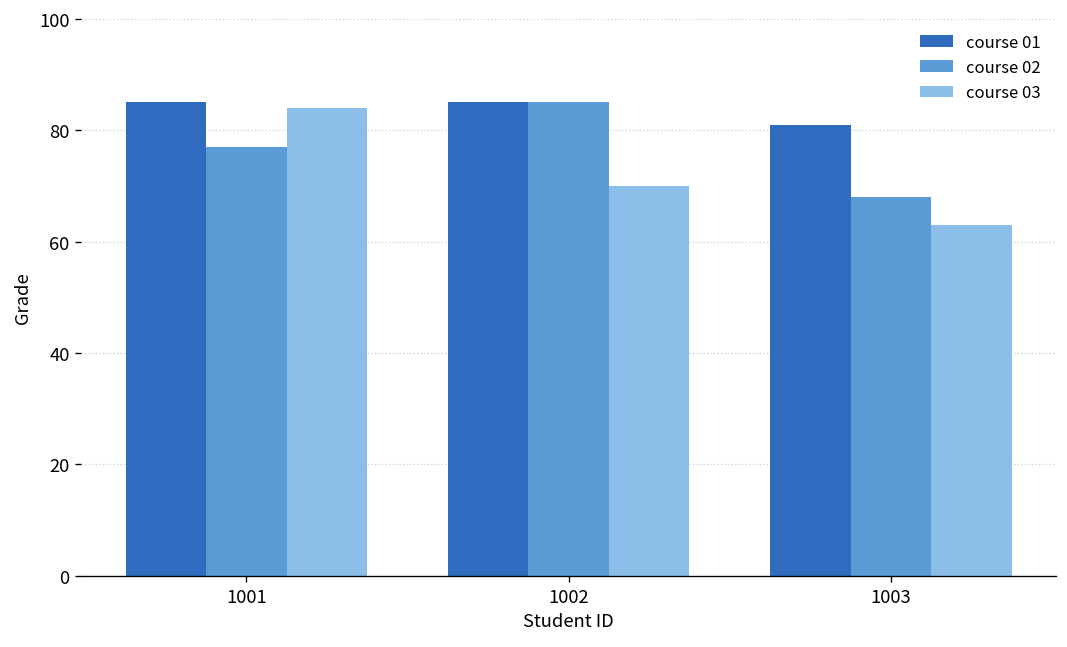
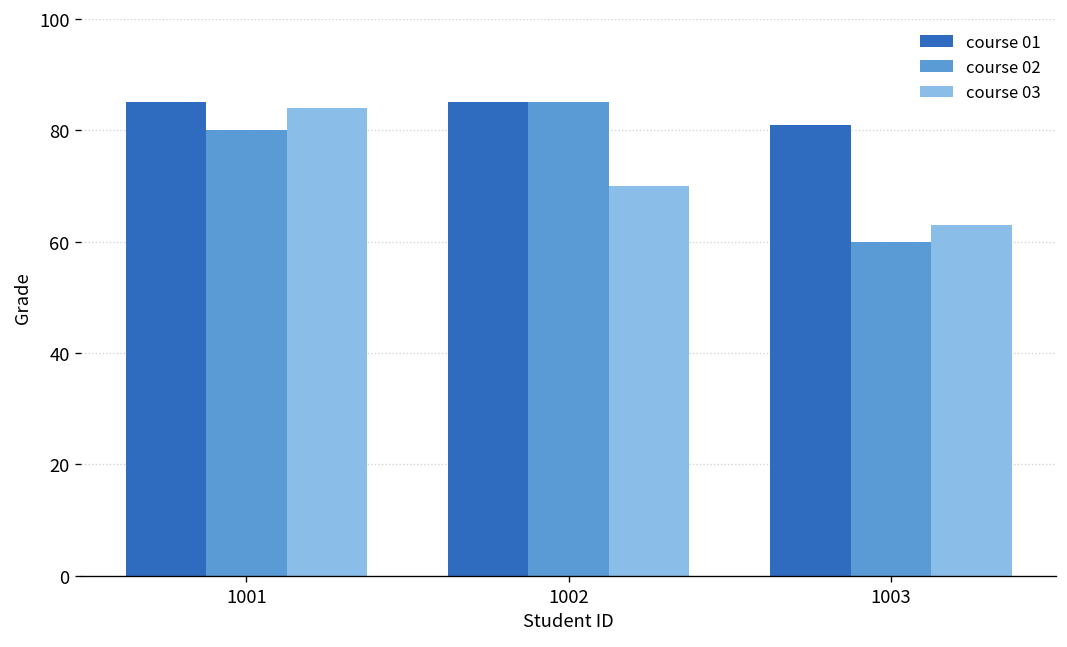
  {
    "course 01": {
      "1001": 85,
      "1002": 85,
      "1003": 81
    },
    "course 02": {
-     "1001": 77,
+     "1001": 80,
      "1002": 85,
-     "1003": 68
+     "1003": 60
    },
    "course 03": {
      "1001": 84,
      "1002": 70,
      "1003": 63
    }
  }
